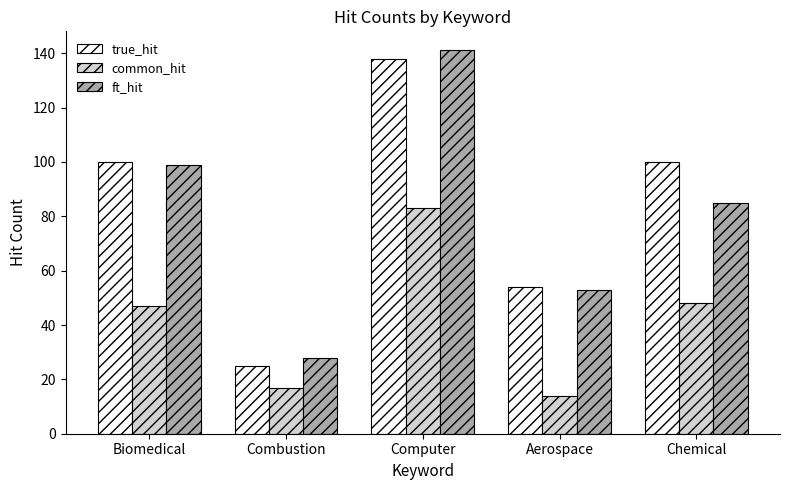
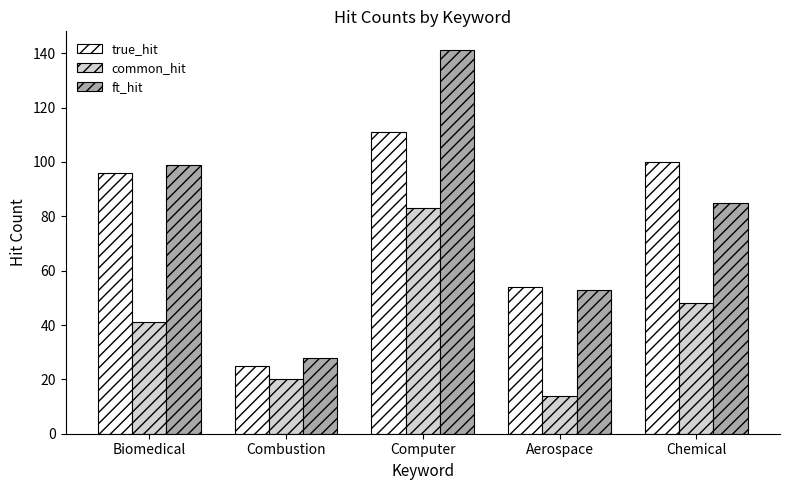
  {
    "true_hit": {
-     "Biomedical": 100,
+     "Biomedical": 96,
      "Combustion": 25,
-     "Computer": 138,
+     "Computer": 111,
      "Aerospace": 54,
      "Chemical": 100
    },
    "common_hit": {
-     "Biomedical": 47,
-     "Combustion": 17,
+     "Biomedical": 41,
+     "Combustion": 20,
      "Computer": 83,
      "Aerospace": 14,
      "Chemical": 48
    },
    "ft_hit": {
      "Biomedical": 99,
      "Combustion": 28,
      "Computer": 141,
      "Aerospace": 53,
      "Chemical": 85
    }
  }
